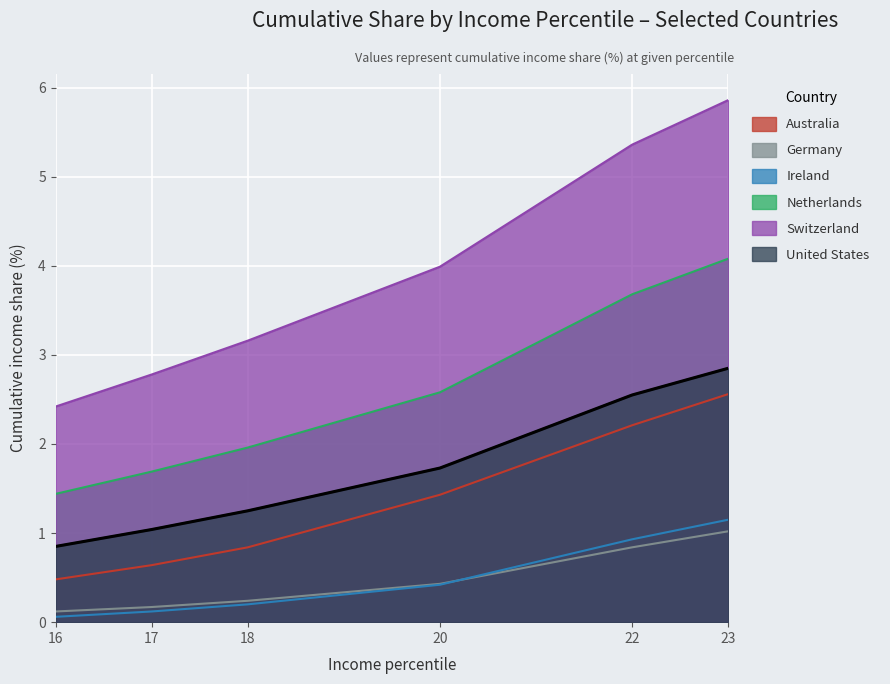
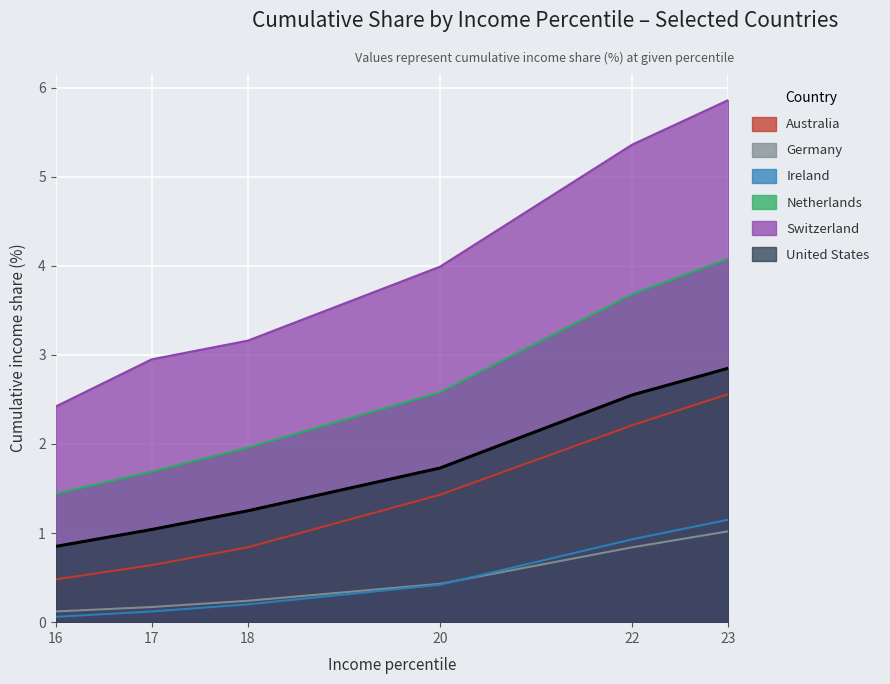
  {
    "Australia": {
      "16": 0.5,
      "17": 0.6,
      "18": 0.8,
      "20": 1.4,
      "22": 2.2,
      "23": 2.6
    },
    "Germany": {
      "16": 0.1,
      "17": 0.2,
      "18": 0.2,
      "22": 0.8,
      "23": 1.0
    },
    "Ireland": {
      "16": 0.1,
      "17": 0.1,
      "18": 0.2,
      "22": 0.9,
      "23": 1.2
    },
    "Netherlands": {
      "16": 1.4,
      "17": 1.7,
      "18": 2.0,
      "20": 2.6,
      "22": 3.7,
      "23": 4.1
    },
    "Switzerland": {
      "16": 2.4,
-     "17": 2.8,
+     "17": 3.0,
      "18": 3.2,
      "20": 4.0,
      "22": 5.4,
      "23": 5.9
    },
    "United States": {
      "16": 0.9,
      "17": 1.0,
      "18": 1.3,
      "20": 1.7,
      "22": 2.6,
      "23": 2.9
    }
  }
